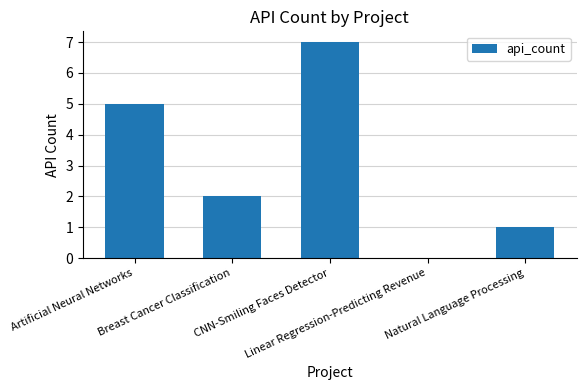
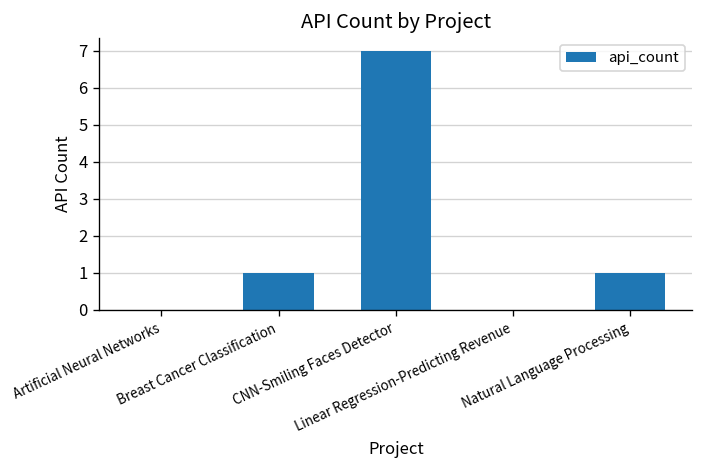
  {
-   "Artificial Neural Networks": 5,
-   "Breast Cancer Classification": 2,
+   "Artificial Neural Networks": 0,
+   "Breast Cancer Classification": 1,
    "CNN-Smiling Faces Detector": 7,
    "Linear Regression-Predicting Revenue": 0,
    "Natural Language Processing": 1
  }
